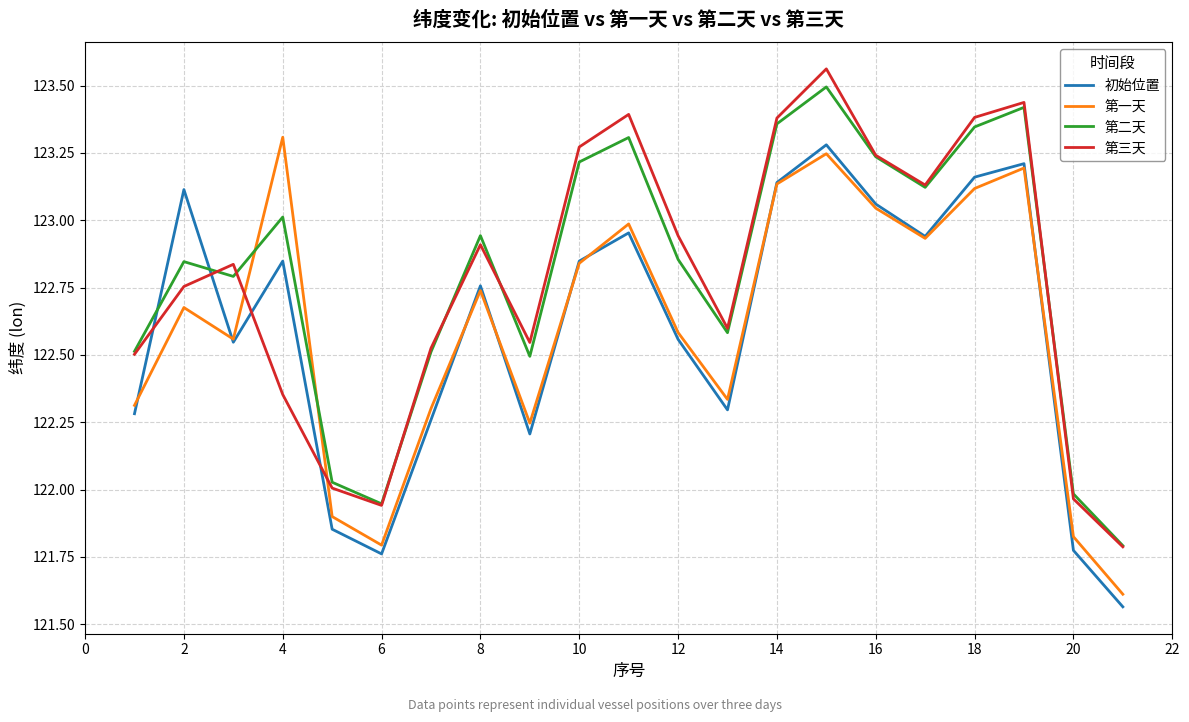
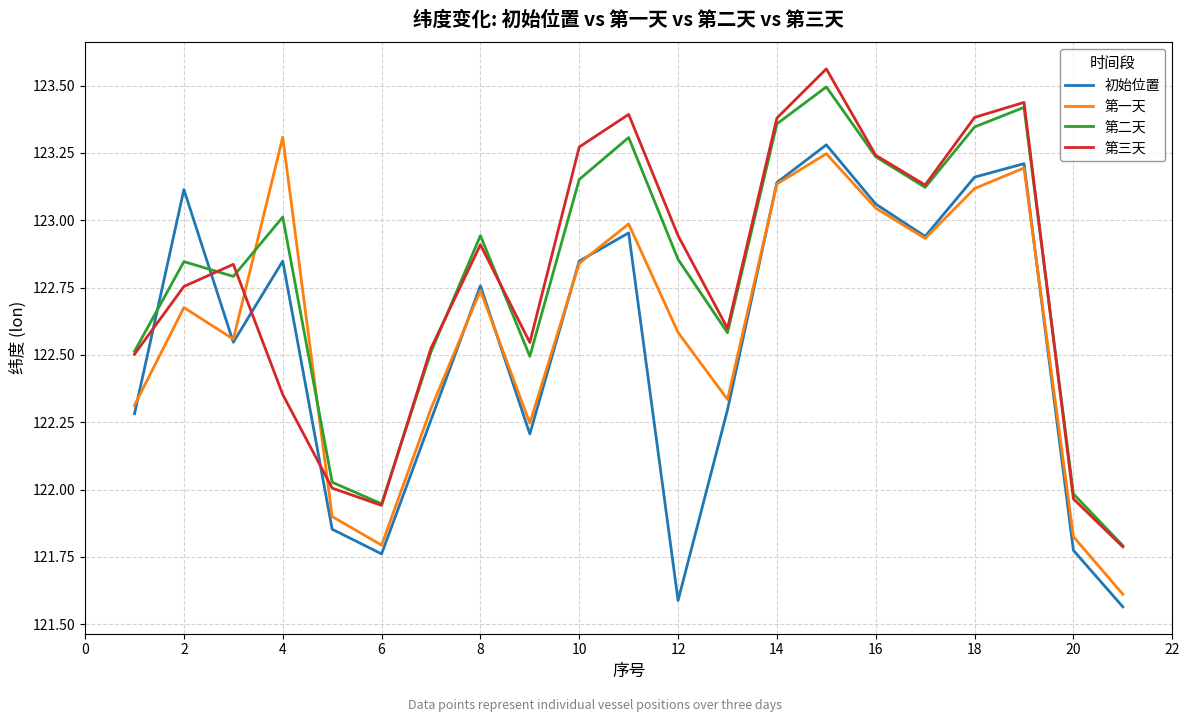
  {
    "初始位置": {
      "2": 123.11,
      "4": 122.85,
      "6": 121.76,
      "8": 122.76,
-     "12": 122.56,
+     "12": 121.59,
      "16": 123.06,
      "18": 123.16,
      "20": 121.77
    },
    "第一天": {
      "2": 122.68,
      "4": 123.31,
      "6": 121.79,
      "8": 122.74,
      "12": 122.58,
      "16": 123.04,
      "18": 123.12,
      "20": 121.83
    },
    "第二天": {
      "2": 122.85,
      "4": 123.01,
      "8": 122.94,
-     "10": 123.22,
+     "10": 123.15,
      "12": 122.85,
      "14": 123.36,
      "18": 123.35,
      "20": 121.98
    },
    "第三天": {
      "2": 122.75,
      "4": 122.35,
      "8": 122.91,
      "10": 123.27,
      "12": 122.94,
      "14": 123.38,
      "18": 123.38,
      "20": 121.97
    }
  }
